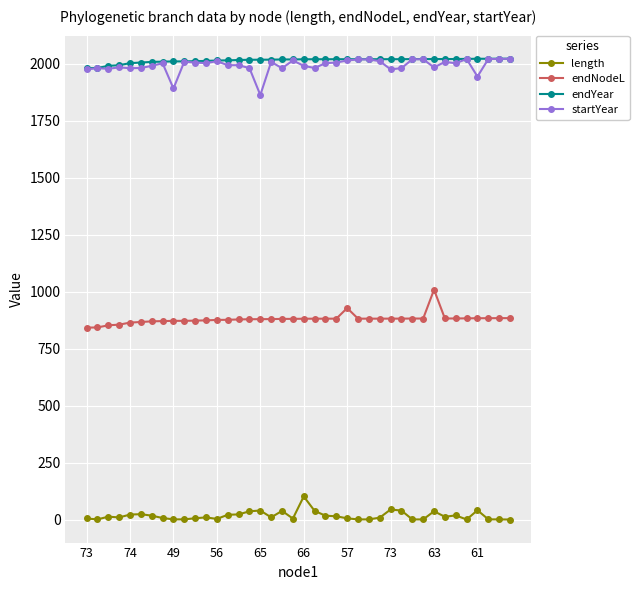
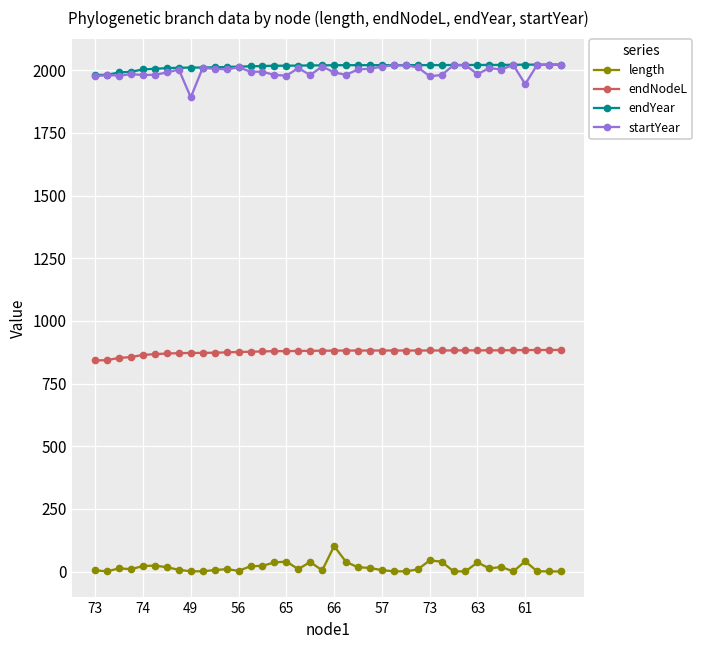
  {
    "length": {
      "74": 20,
      "49": 0,
      "56": 0,
      "65": 40,
      "66": 100,
      "57": 10,
      "63": 40,
      "61": 40
    },
    "endNodeL": {
      "74": 860,
      "49": 870,
      "56": 880,
      "65": 880,
      "66": 880,
-     "57": 930,
-     "63": 1010,
+     "57": 880,
+     "63": 880,
      "61": 880
    },
    "endYear": {
      "74": 2000,
      "49": 2010,
      "65": 2020,
      "66": 2020,
      "63": 2020,
      "61": 2020
    },
    "startYear": {
      "74": 1980,
      "49": 1890,
-     "65": 1860,
+     "65": 1980,
      "66": 1990,
      "63": 1980,
      "61": 1940
    }
  }
